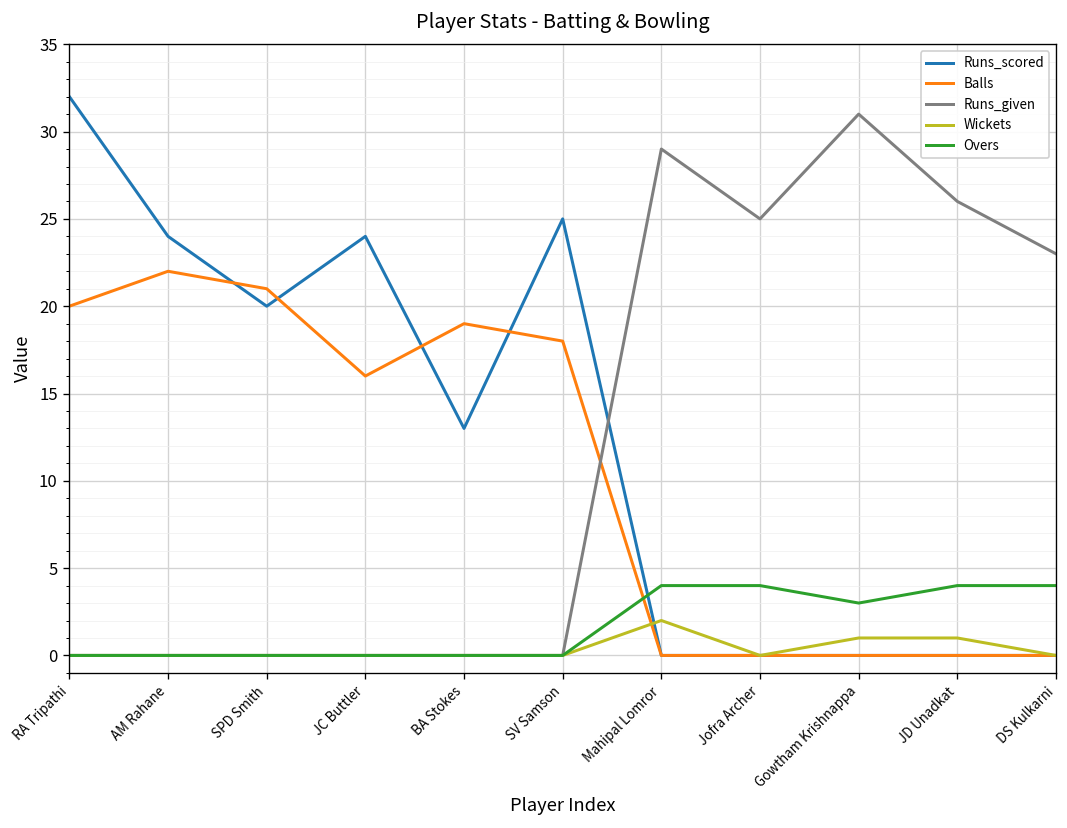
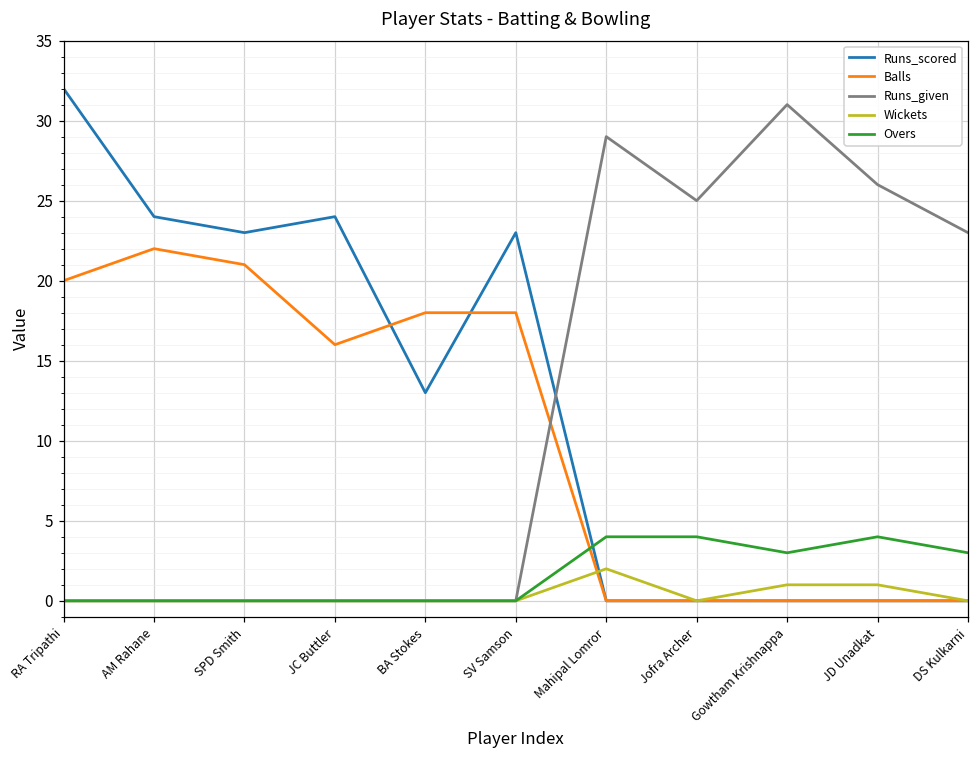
  {
    "Runs_scored": {
      "RA Tripathi": 32,
      "AM Rahane": 24,
-     "SPD Smith": 20,
+     "SPD Smith": 23,
      "JC Buttler": 24,
      "BA Stokes": 13,
-     "SV Samson": 25
+     "SV Samson": 23
    },
    "Balls": {
      "RA Tripathi": 20,
      "AM Rahane": 22,
      "SPD Smith": 21,
      "JC Buttler": 16,
-     "BA Stokes": 19,
+     "BA Stokes": 18,
      "SV Samson": 18
    },
    "Runs_given": {
      "Mahipal Lomror": 29,
      "Jofra Archer": 25,
      "Gowtham Krishnappa": 31,
      "JD Unadkat": 26,
      "DS Kulkarni": 23
    },
    "Wickets": {
      "Mahipal Lomror": 2,
      "Gowtham Krishnappa": 1,
      "JD Unadkat": 1
    },
    "Overs": {
      "Mahipal Lomror": 4,
      "Jofra Archer": 4,
      "Gowtham Krishnappa": 3,
      "JD Unadkat": 4,
-     "DS Kulkarni": 4
+     "DS Kulkarni": 3
    }
  }
